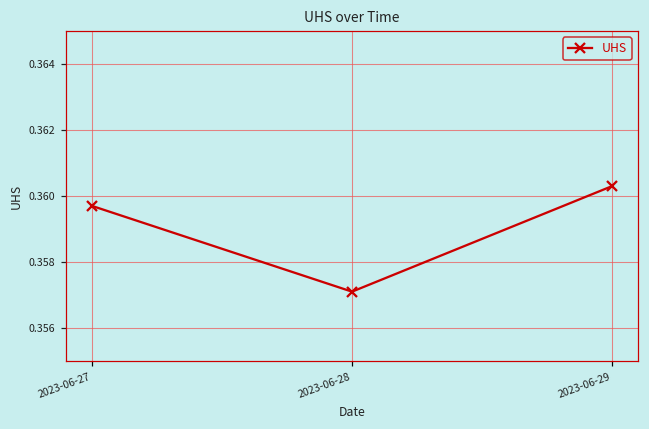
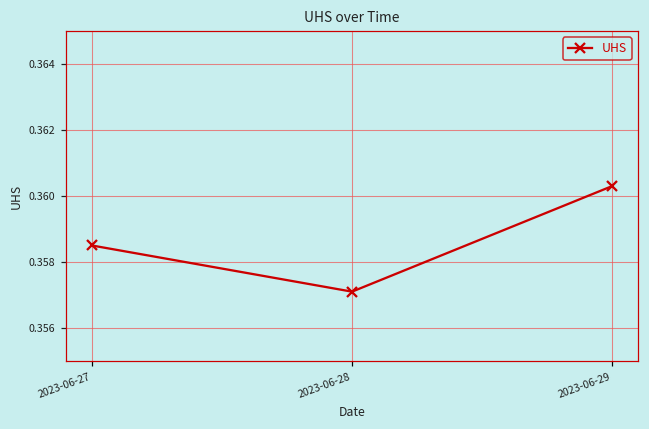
  {
-   "2023-06-27": 0.3597,
+   "2023-06-27": 0.3585,
    "2023-06-28": 0.3571,
    "2023-06-29": 0.3603
  }
